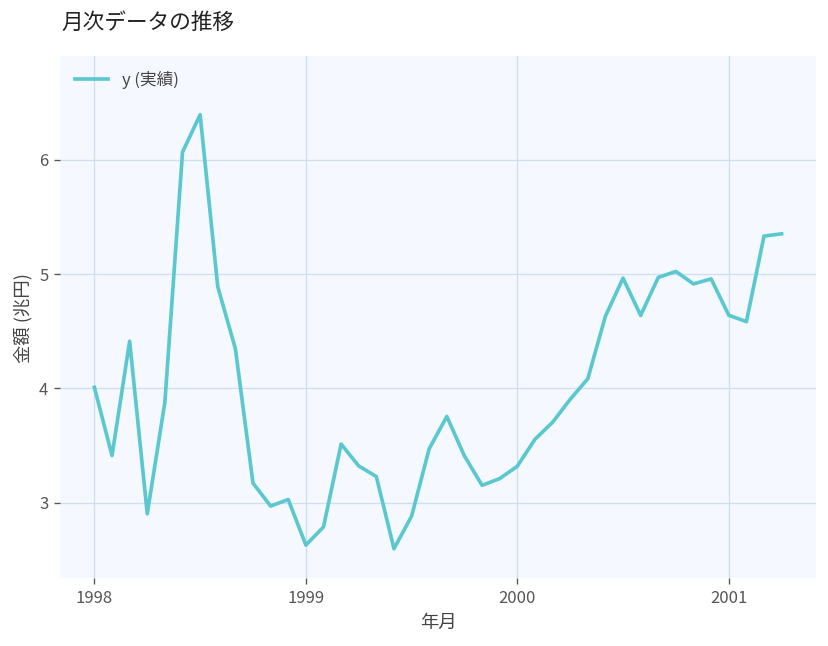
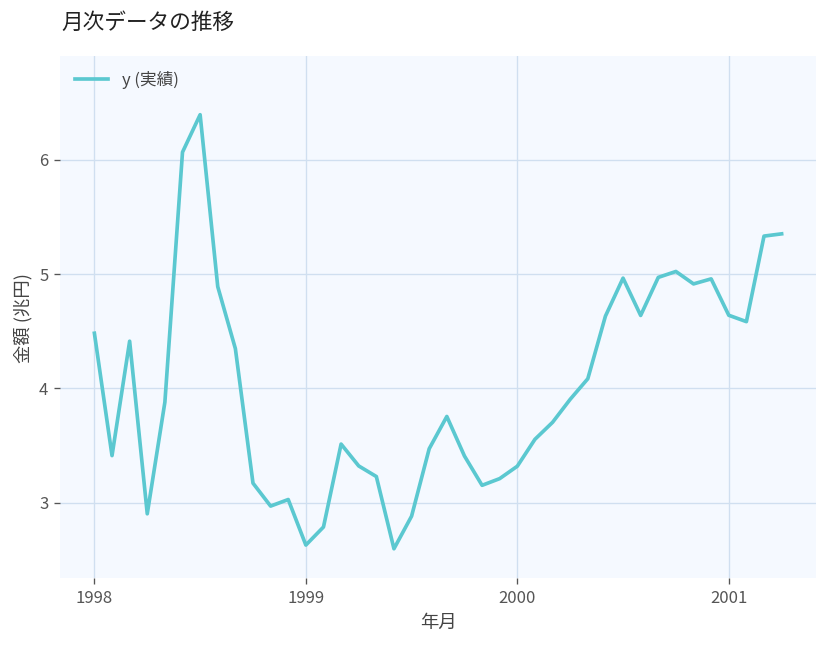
  {
-   "1998": 4.0,
+   "1998": 4.5,
    "1999": 2.6,
    "2000": 3.3,
    "2001": 4.6
  }
